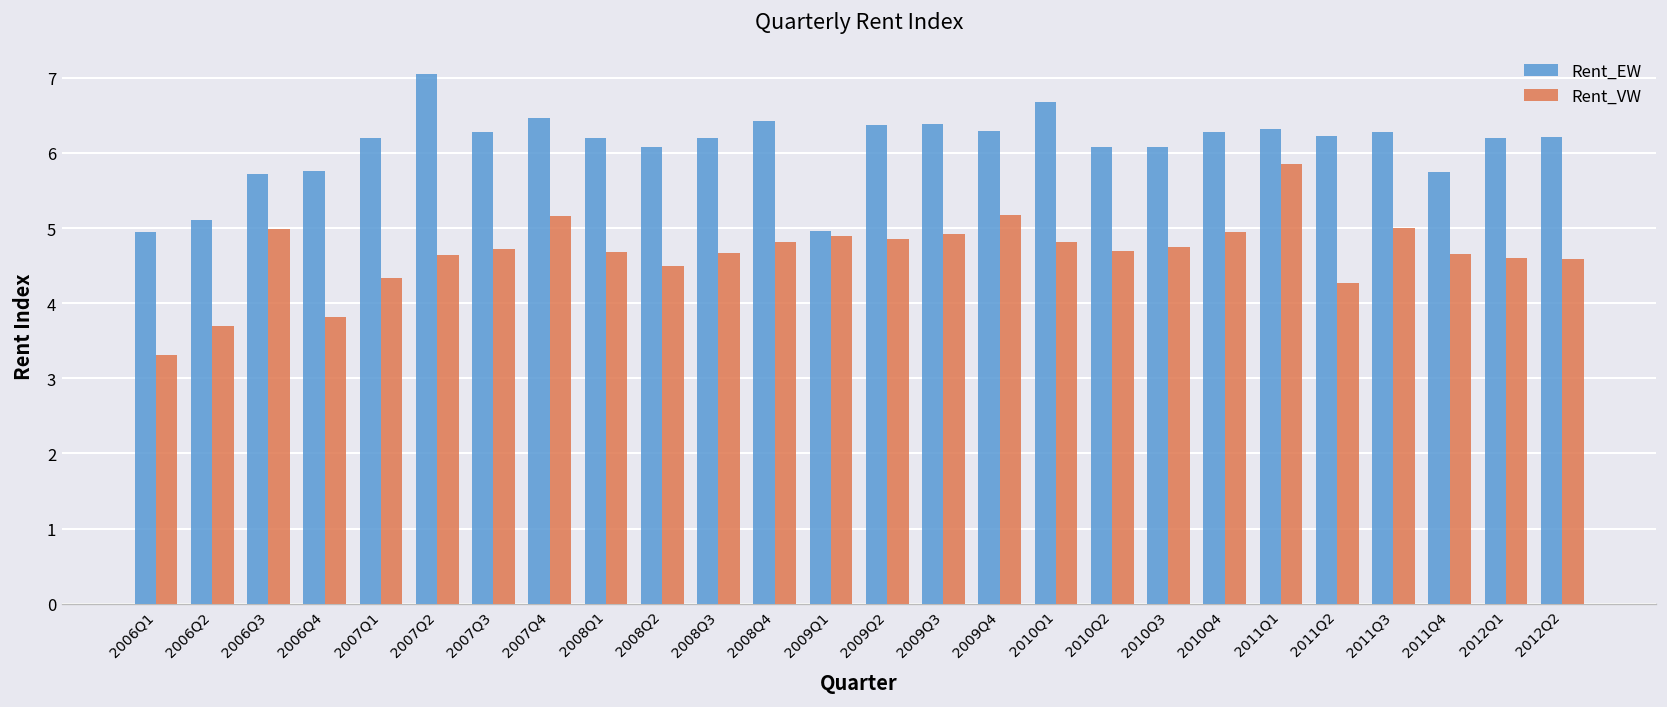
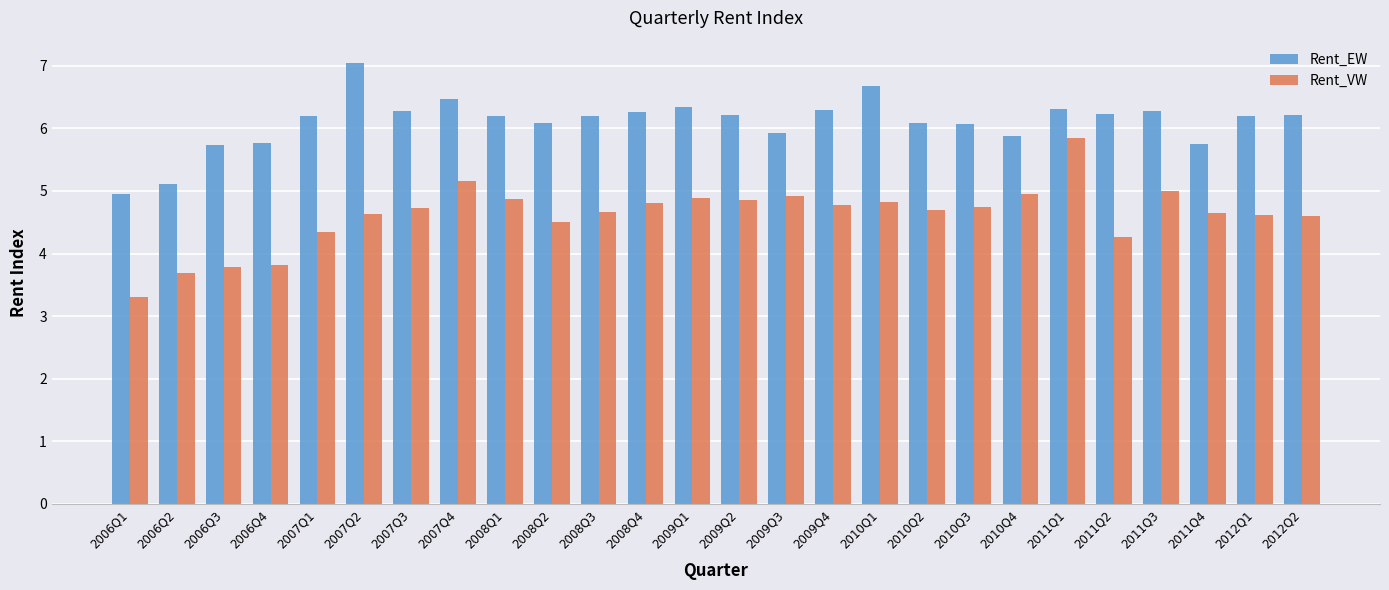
  {
    "Rent_EW": {
      "2006Q1": 4.9,
      "2006Q2": 5.1,
      "2006Q3": 5.7,
      "2006Q4": 5.8,
      "2007Q1": 6.2,
      "2007Q2": 7.0,
      "2007Q3": 6.3,
      "2007Q4": 6.5,
      "2008Q1": 6.2,
      "2008Q2": 6.1,
      "2008Q3": 6.2,
-     "2008Q4": 6.4,
-     "2009Q1": 5.0,
-     "2009Q2": 6.4,
-     "2009Q3": 6.4,
+     "2008Q4": 6.3,
+     "2009Q1": 6.3,
+     "2009Q2": 6.2,
+     "2009Q3": 5.9,
      "2009Q4": 6.3,
      "2010Q1": 6.7,
      "2010Q2": 6.1,
      "2010Q3": 6.1,
-     "2010Q4": 6.3,
+     "2010Q4": 5.9,
      "2011Q1": 6.3,
      "2011Q2": 6.2,
      "2011Q3": 6.3,
      "2011Q4": 5.7,
      "2012Q1": 6.2,
      "2012Q2": 6.2
    },
    "Rent_VW": {
      "2006Q1": 3.3,
      "2006Q2": 3.7,
-     "2006Q3": 5.0,
+     "2006Q3": 3.8,
      "2006Q4": 3.8,
      "2007Q1": 4.3,
      "2007Q2": 4.6,
      "2007Q3": 4.7,
      "2007Q4": 5.2,
-     "2008Q1": 4.7,
+     "2008Q1": 4.9,
      "2008Q2": 4.5,
      "2008Q3": 4.7,
      "2008Q4": 4.8,
      "2009Q1": 4.9,
      "2009Q2": 4.9,
      "2009Q3": 4.9,
-     "2009Q4": 5.2,
+     "2009Q4": 4.8,
      "2010Q1": 4.8,
      "2010Q2": 4.7,
      "2010Q3": 4.7,
      "2010Q4": 5.0,
      "2011Q1": 5.8,
      "2011Q2": 4.3,
      "2011Q3": 5.0,
      "2011Q4": 4.7,
      "2012Q1": 4.6,
      "2012Q2": 4.6
    }
  }
